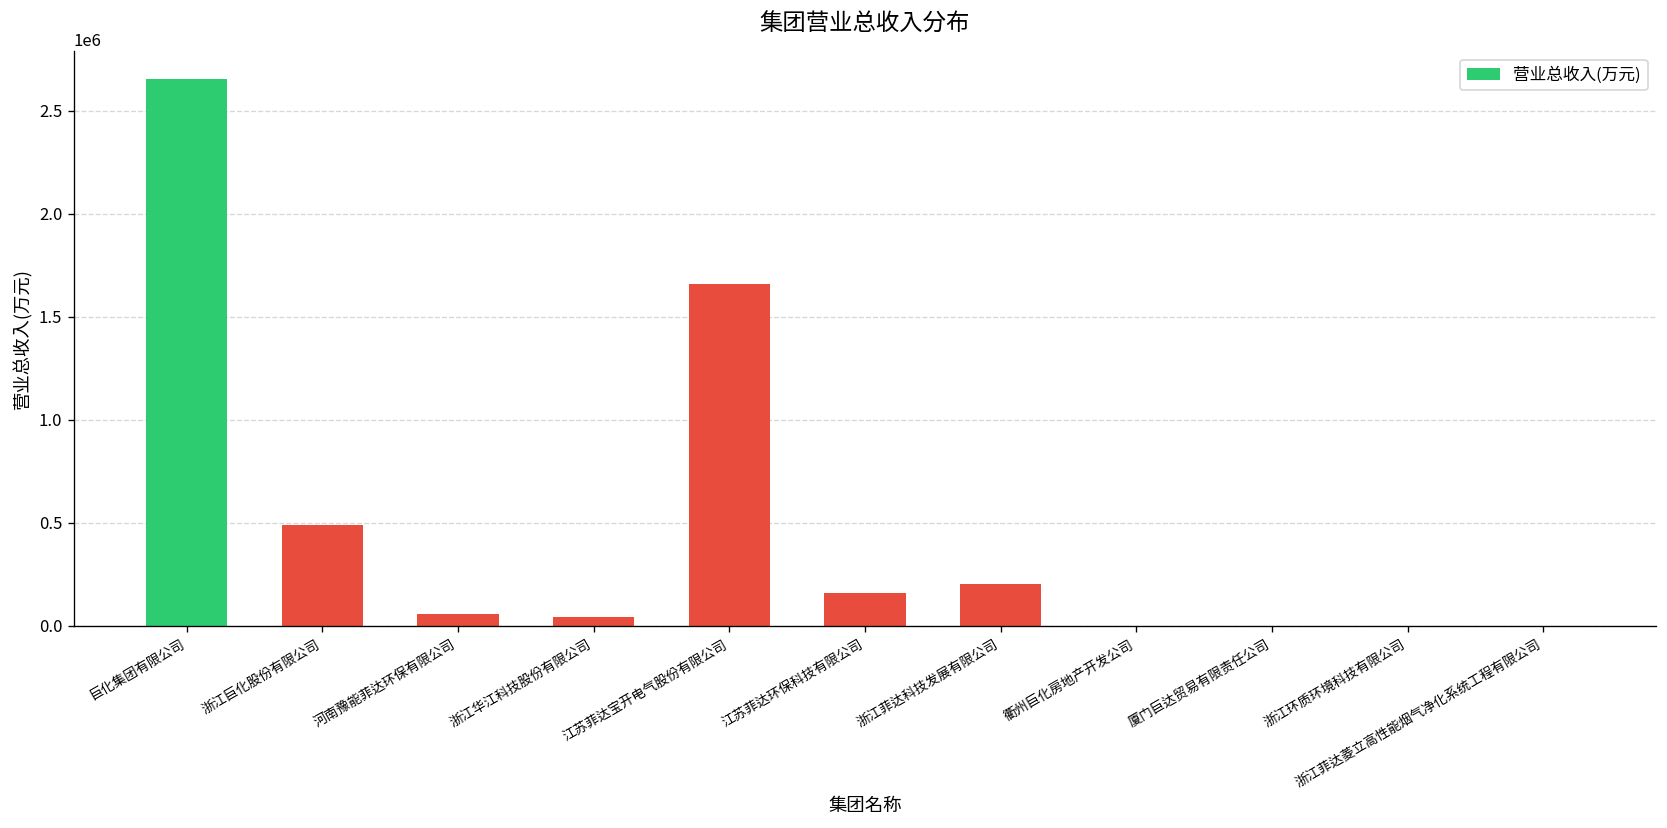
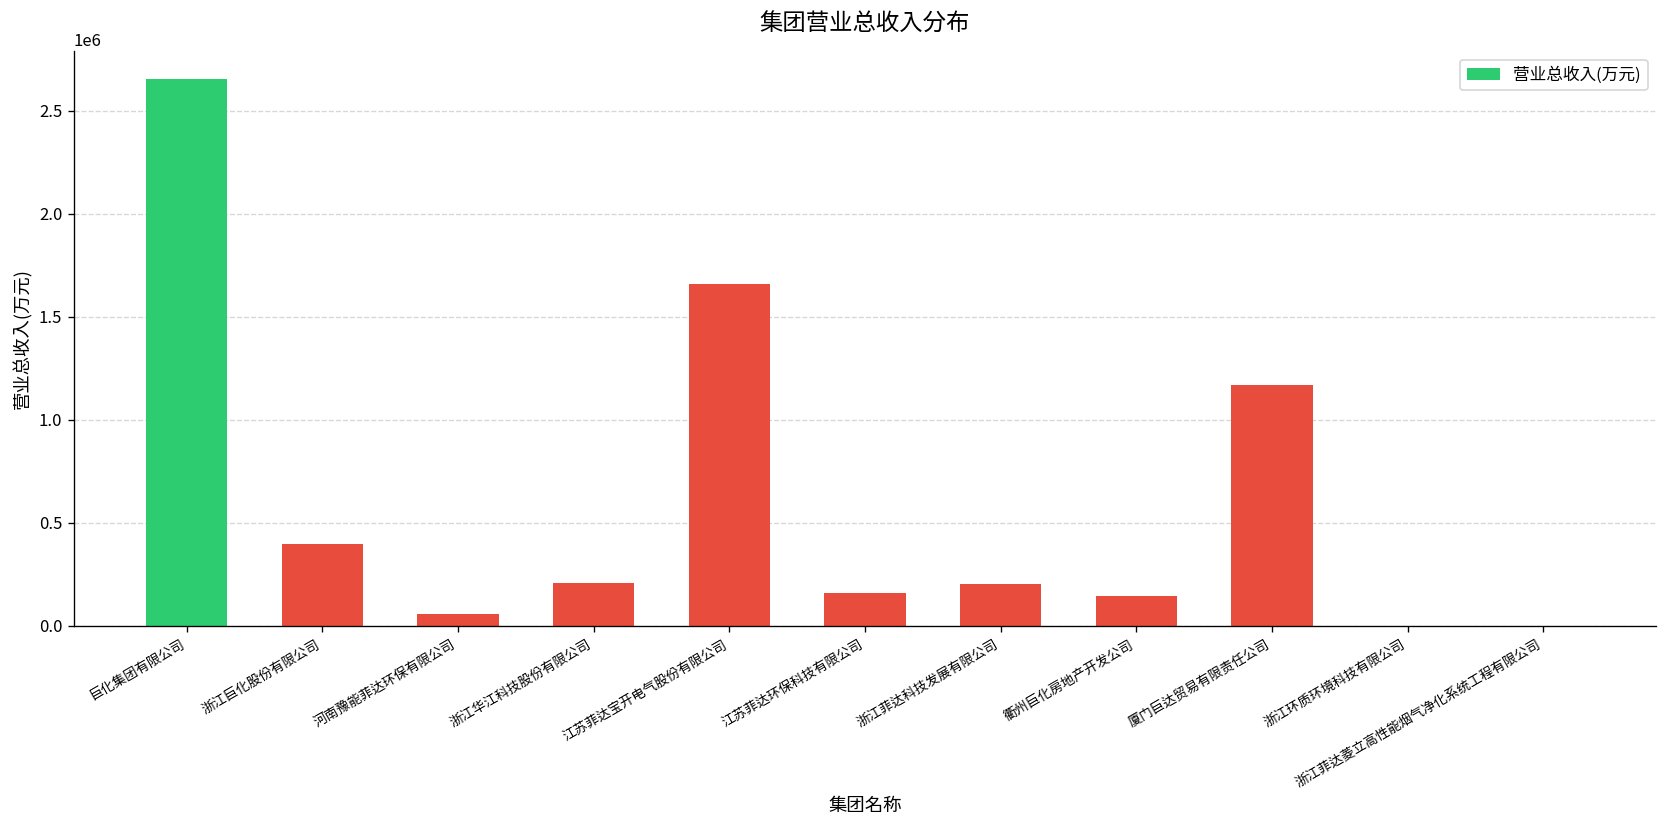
  {
    "巨化集团有限公司": 2660000,
-   "浙江巨化股份有限公司": 490000,
+   "浙江巨化股份有限公司": 400000,
    "河南豫能菲达环保有限公司": 60000,
-   "浙江华江科技股份有限公司": 40000,
+   "浙江华江科技股份有限公司": 210000,
    "江苏菲达宝开电气股份有限公司": 1660000,
    "江苏菲达环保科技有限公司": 160000,
    "浙江菲达科技发展有限公司": 200000,
-   "衢州巨化房地产开发公司": 0,
-   "厦门巨达贸易有限责任公司": 0,
+   "衢州巨化房地产开发公司": 150000,
+   "厦门巨达贸易有限责任公司": 1170000,
    "浙江菲达菱立高性能烟气净化系统工程有限公司": 0
  }
